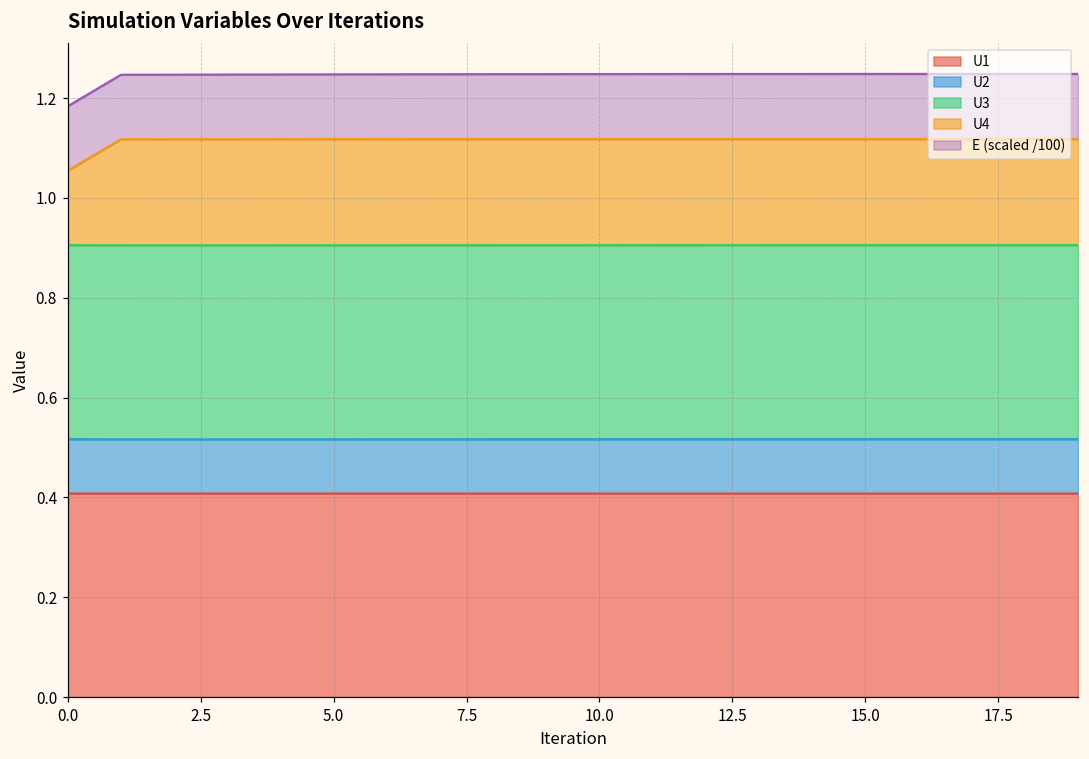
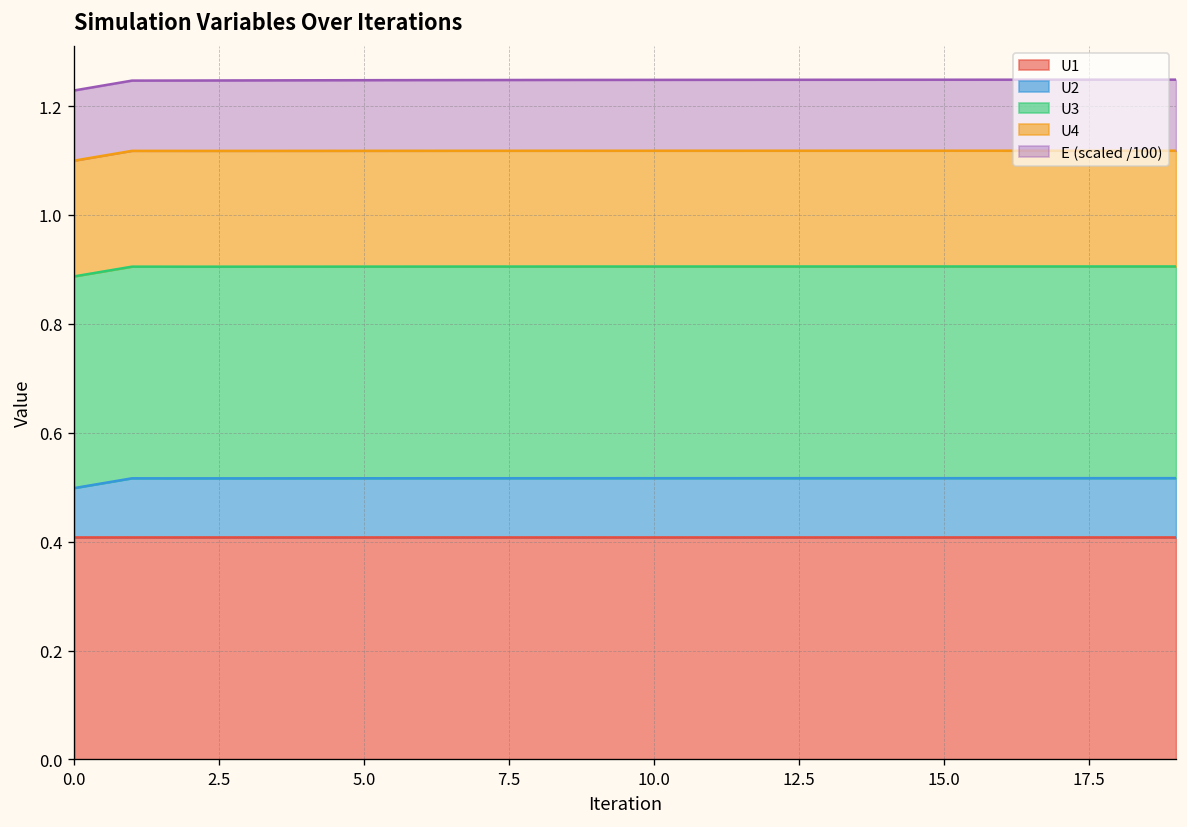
  {
    "U1": {
      "0.0": 0.41,
      "5.0": 0.41,
      "10.0": 0.41,
      "15.0": 0.41
    },
    "U2": {
-     "0.0": 0.11,
+     "0.0": 0.09,
      "5.0": 0.11,
      "10.0": 0.11,
      "15.0": 0.11
    },
    "U3": {
      "0.0": 0.39,
      "5.0": 0.39,
      "10.0": 0.39,
      "15.0": 0.39
    },
    "U4": {
-     "0.0": 0.15,
+     "0.0": 0.21,
      "5.0": 0.21,
      "10.0": 0.21,
      "15.0": 0.21
    },
    "E (scaled /100)": {
      "0.0": 0.13,
      "5.0": 0.13,
      "10.0": 0.13,
      "15.0": 0.13
    }
  }
